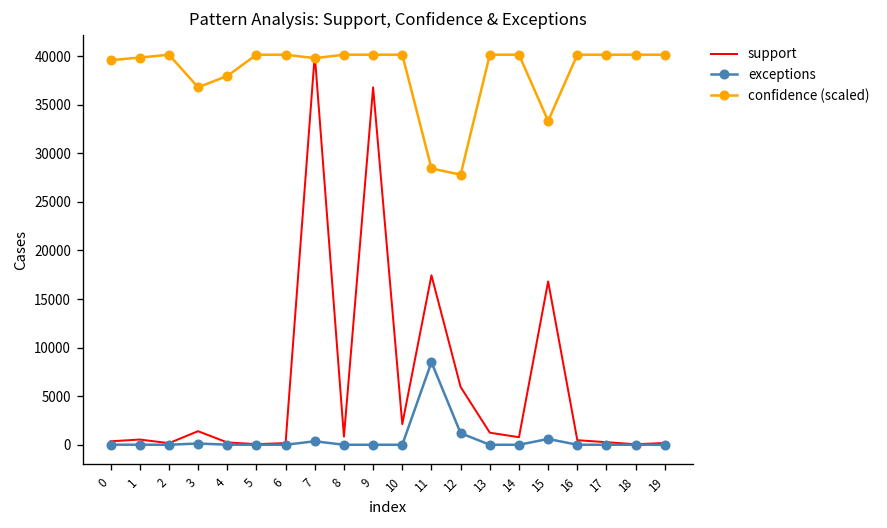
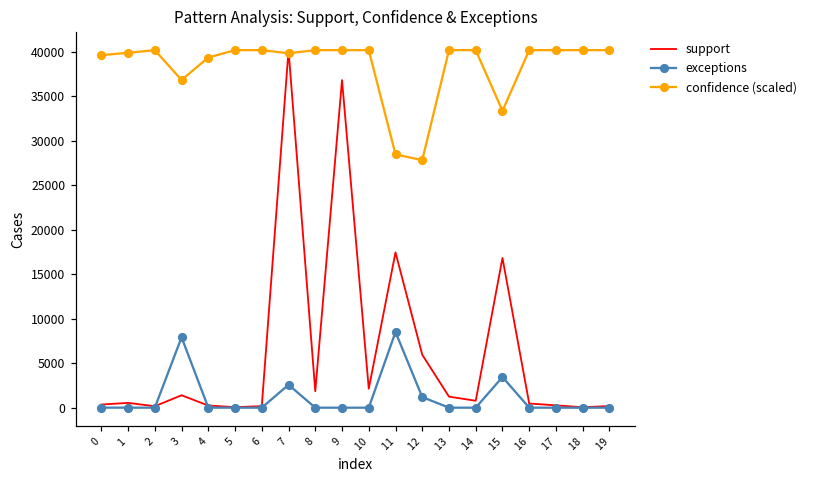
  {
    "support": {
      "0": 0,
      "1": 1000,
      "3": 1000,
      "7": 40000,
-     "8": 1000,
+     "8": 2000,
      "9": 37000,
      "10": 2000,
      "11": 17000,
      "12": 6000,
      "13": 1000,
      "14": 1000,
      "15": 17000,
      "16": 0
    },
    "exceptions": {
      "0": 0,
      "1": 0,
-     "3": 0,
-     "7": 0,
+     "3": 8000,
+     "7": 3000,
      "8": 0,
      "9": 0,
      "10": 0,
      "11": 8000,
      "12": 1000,
      "13": 0,
      "14": 0,
-     "15": 1000,
+     "15": 3000,
      "16": 0
    },
    "confidence (scaled)": {
      "0": 40000,
      "1": 40000,
      "2": 40000,
      "3": 37000,
-     "4": 38000,
+     "4": 39000,
      "5": 40000,
      "6": 40000,
      "7": 40000,
      "8": 40000,
      "9": 40000,
      "10": 40000,
      "11": 28000,
      "12": 28000,
      "13": 40000,
      "14": 40000,
      "15": 33000,
      "16": 40000,
      "17": 40000,
      "18": 40000,
      "19": 40000
    }
  }
